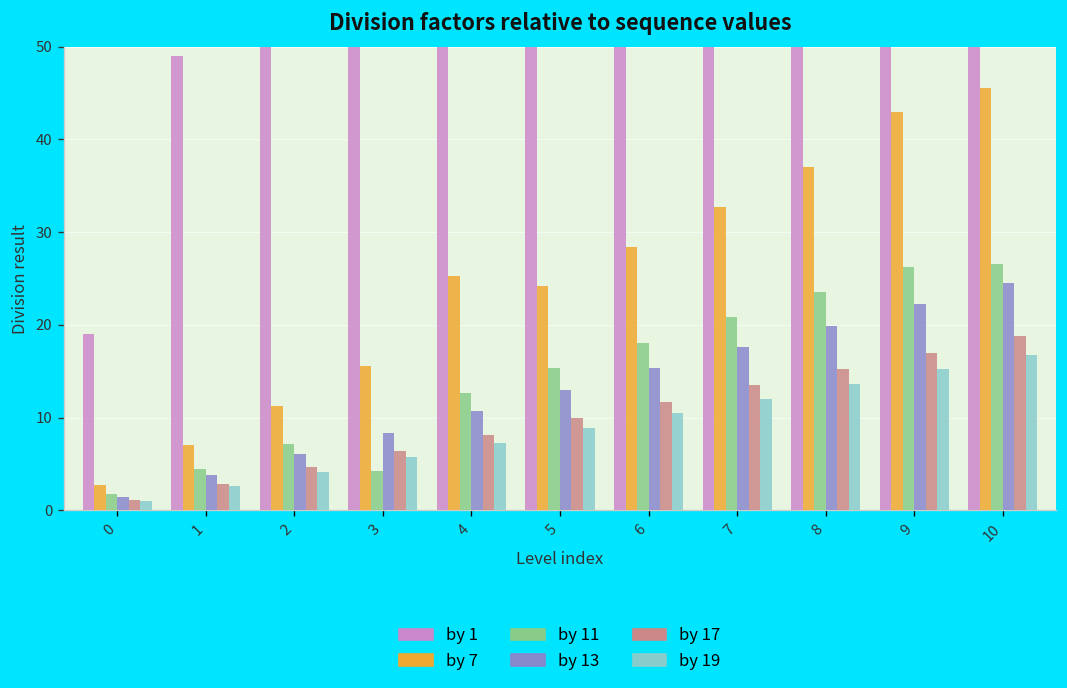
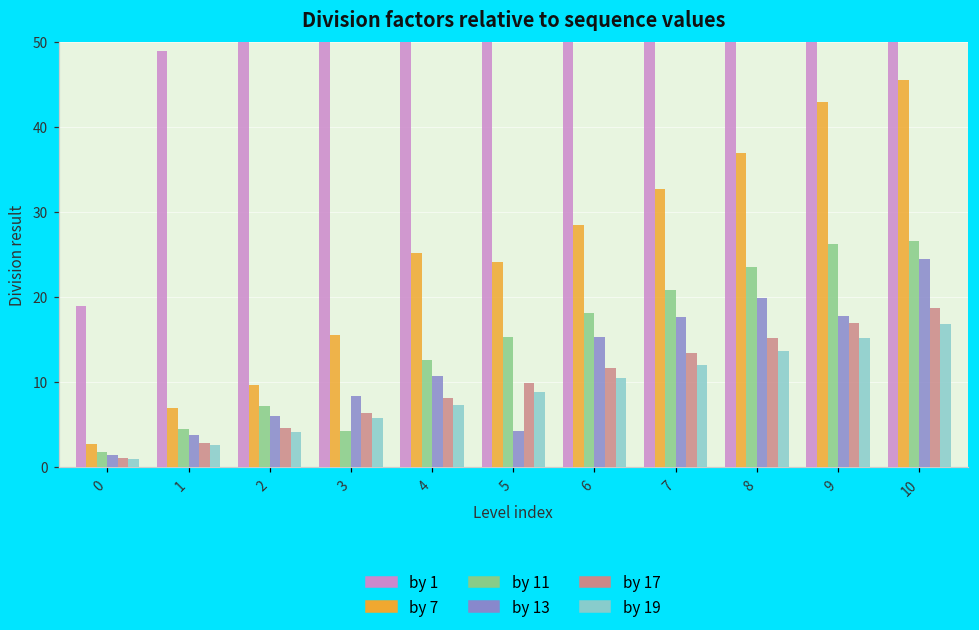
  {
    "by 1": {
      "0": 19,
      "1": 49
    },
    "by 7": {
      "0": 3,
      "1": 7,
-     "2": 11,
+     "2": 10,
      "3": 16,
      "4": 25,
      "5": 24,
      "6": 28,
      "7": 33,
      "8": 37,
      "9": 43,
      "10": 46
    },
    "by 11": {
      "0": 2,
      "1": 4,
      "2": 7,
      "3": 4,
      "4": 13,
      "5": 15,
      "6": 18,
      "7": 21,
      "8": 24,
      "9": 26,
      "10": 27
    },
    "by 13": {
      "0": 1,
      "1": 4,
      "2": 6,
      "3": 8,
      "4": 11,
-     "5": 13,
+     "5": 4,
      "6": 15,
      "7": 18,
      "8": 20,
-     "9": 22,
+     "9": 18,
      "10": 25
    },
    "by 17": {
      "0": 1,
      "1": 3,
      "2": 5,
      "3": 6,
      "4": 8,
      "5": 10,
      "6": 12,
      "7": 13,
      "8": 15,
      "9": 17,
      "10": 19
    },
    "by 19": {
      "0": 1,
      "1": 3,
      "2": 4,
      "3": 6,
      "4": 7,
      "5": 9,
      "6": 10,
      "7": 12,
      "8": 14,
      "9": 15,
      "10": 17
    }
  }
